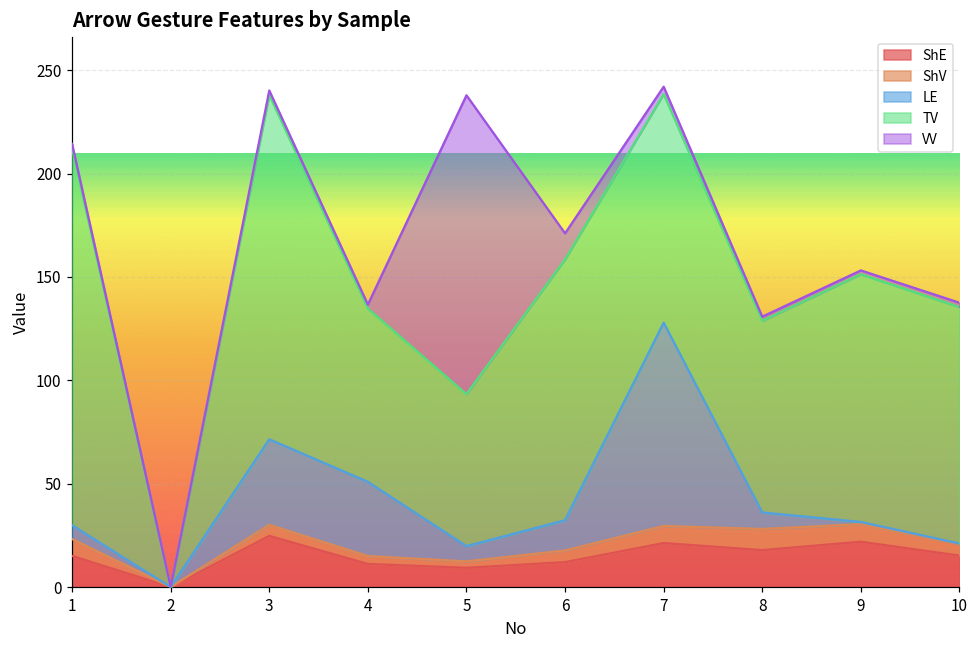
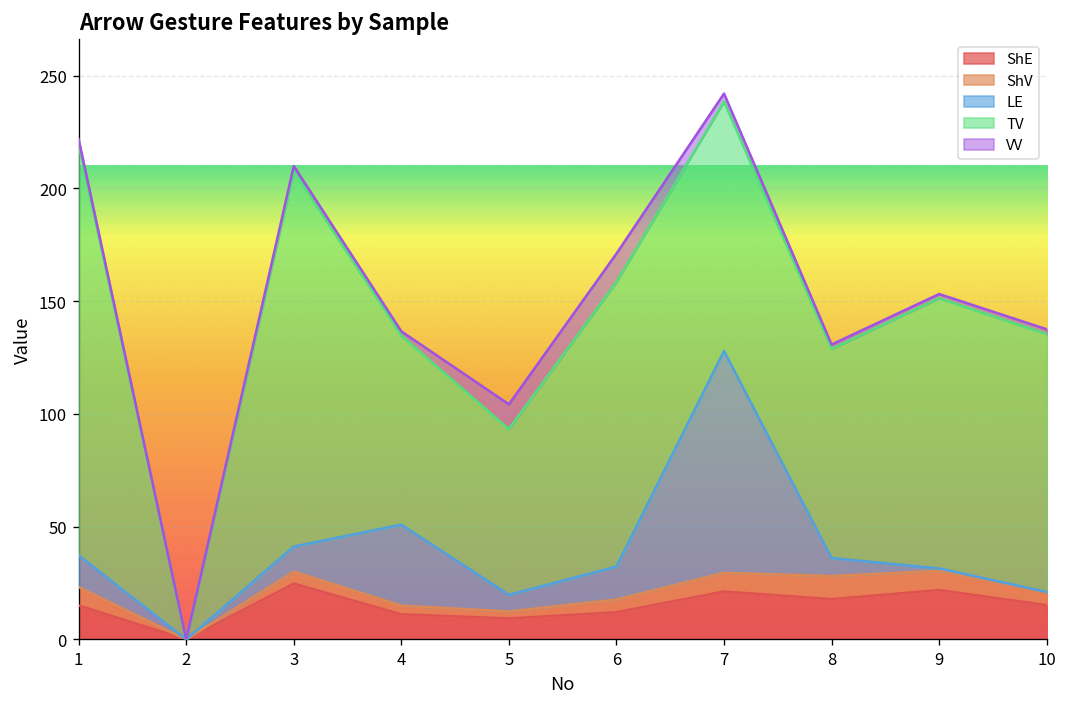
  {
    "LE": {
-     "1": 7,
-     "3": 41,
+     "1": 14,
+     "3": 11,
      "4": 36,
      "5": 7,
      "6": 15,
      "7": 98,
      "8": 8
    },
    "TV": {
      "1": 182,
      "3": 167,
      "4": 84,
      "5": 74,
      "6": 126,
      "7": 111,
      "8": 93,
      "9": 120,
      "10": 114
    },
    "VV": {
      "1": 2,
      "3": 2,
      "4": 2,
-     "5": 145,
+     "5": 11,
      "6": 13,
      "7": 4,
      "8": 2,
      "9": 2,
      "10": 2
    }
  }
